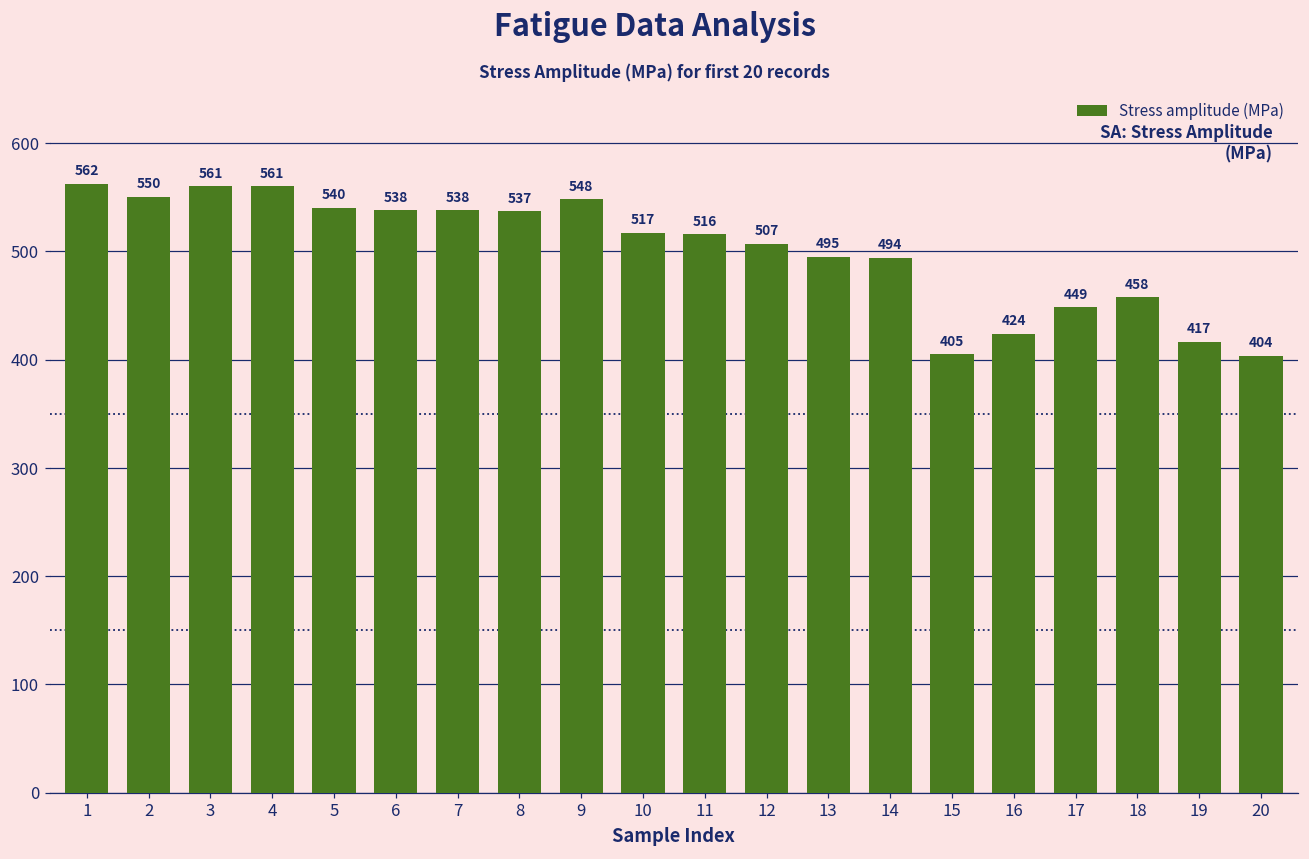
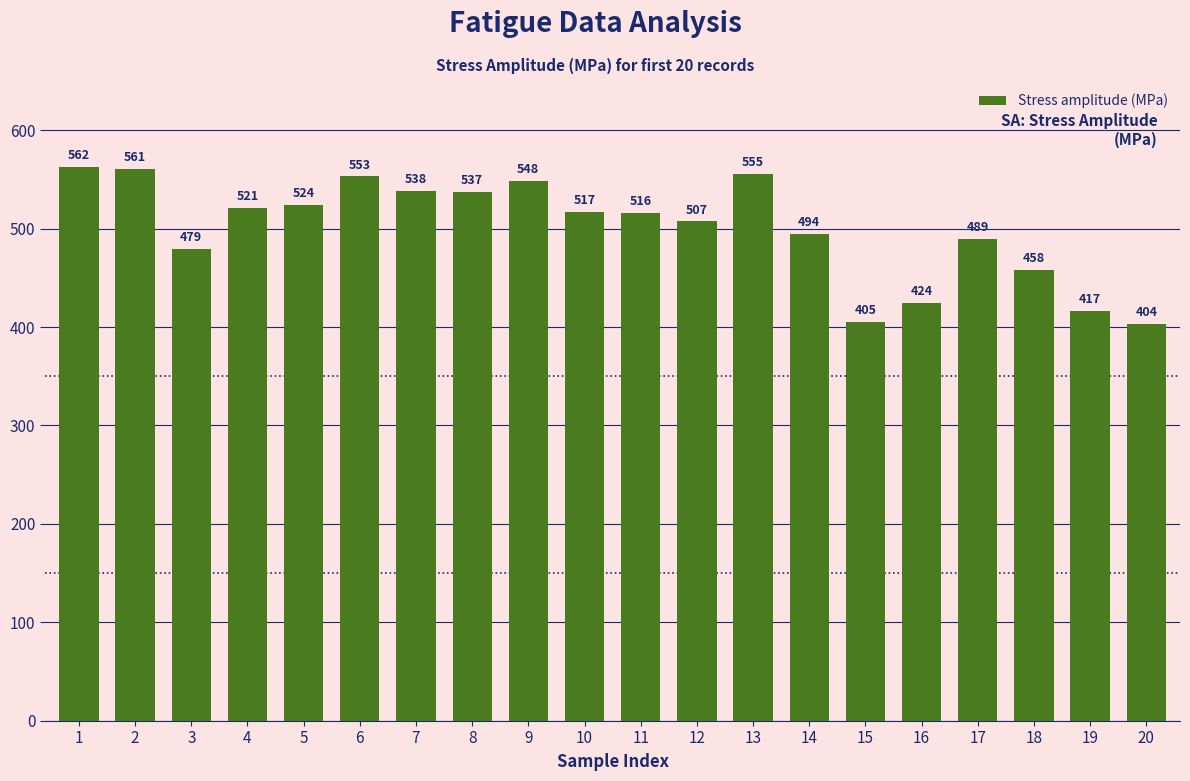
  {
    "1": 562,
-   "2": 550,
-   "3": 561,
-   "4": 561,
-   "5": 540,
-   "6": 538,
+   "2": 561,
+   "3": 479,
+   "4": 521,
+   "5": 524,
+   "6": 553,
    "7": 538,
    "8": 537,
    "9": 548,
    "10": 517,
    "11": 516,
    "12": 507,
-   "13": 495,
+   "13": 555,
    "14": 494,
    "15": 405,
    "16": 424,
-   "17": 449,
+   "17": 489,
    "18": 458,
    "19": 417,
    "20": 404
  }
